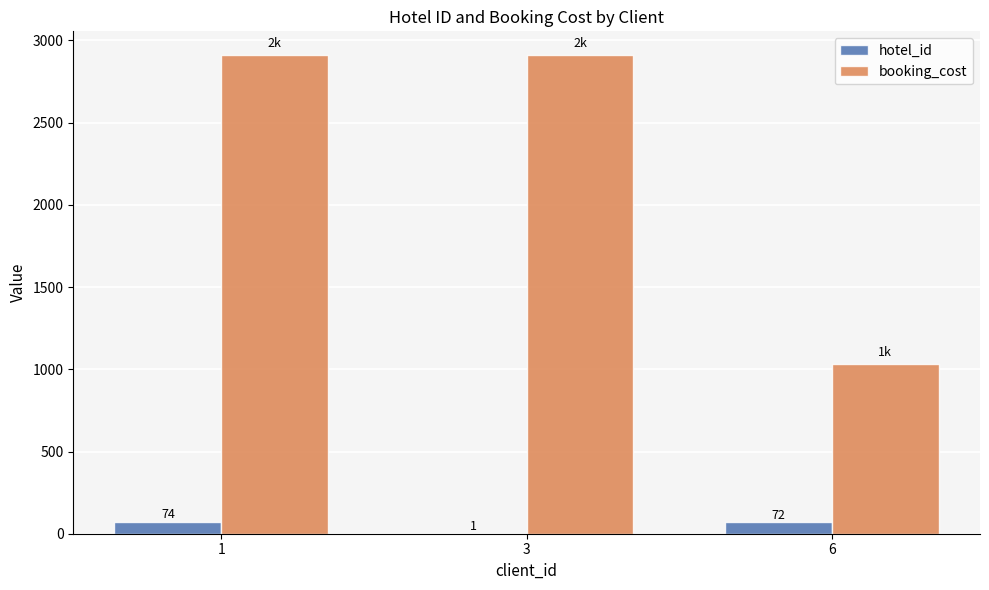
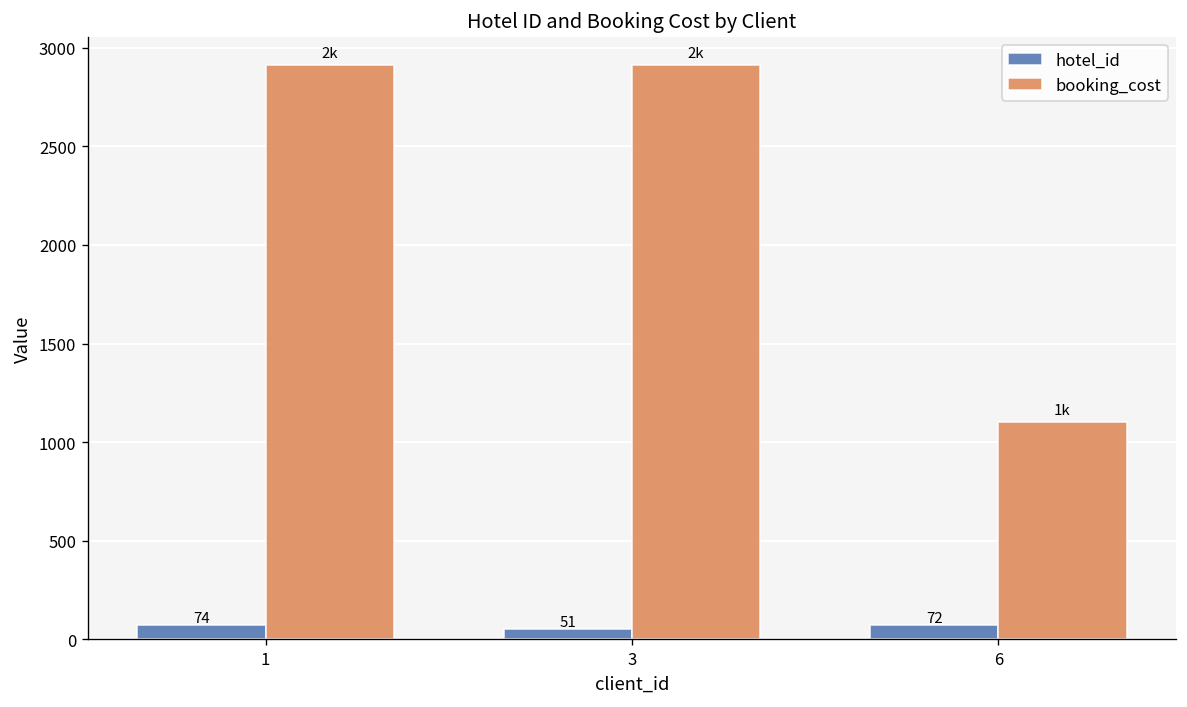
  {
    "hotel_id": {
      "1": 74,
-     "3": 1,
+     "3": 51,
      "6": 72
    },
    "booking_cost": {
-     "6": 1030
+     "6": 1100
    }
  }
